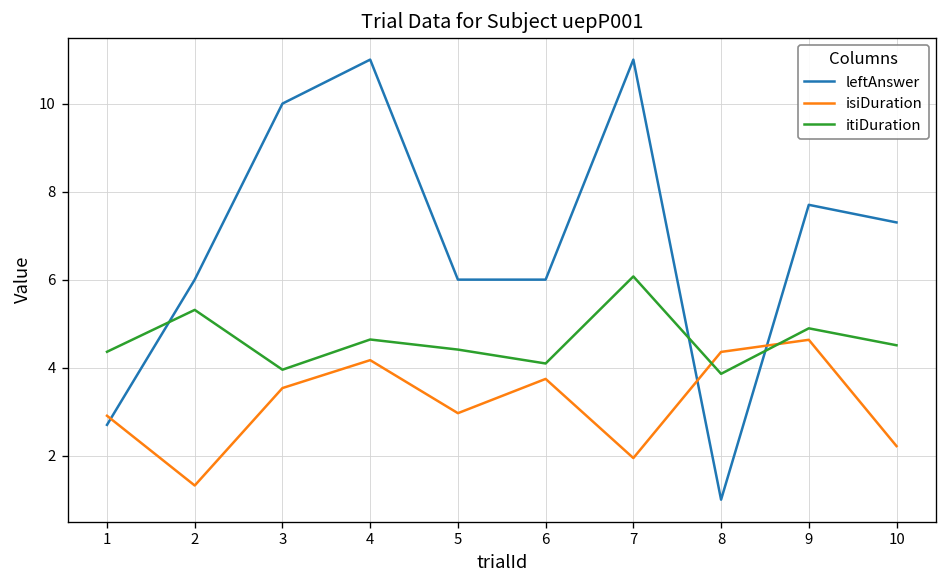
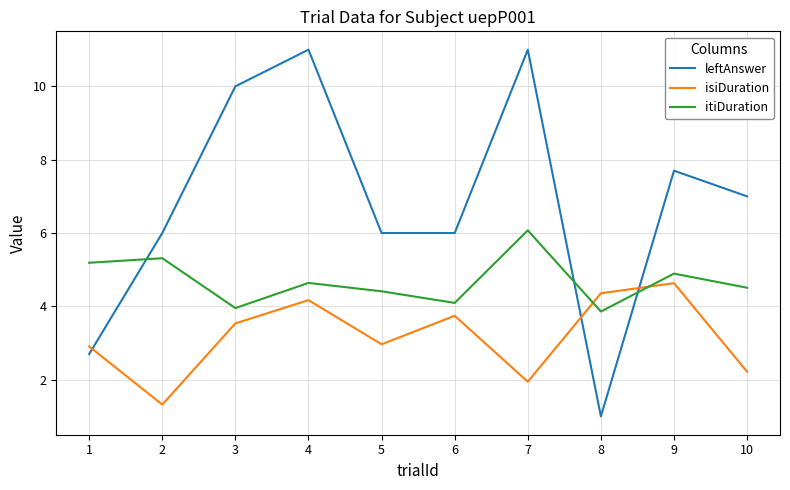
  {
    "leftAnswer": {
      "1": 2.7,
      "2": 6.0,
      "3": 10.0,
      "4": 11.0,
      "5": 6.0,
      "6": 6.0,
      "7": 11.0,
      "8": 1.0,
      "9": 7.7,
-     "10": 7.3
+     "10": 7.0
    },
    "isiDuration": {
      "1": 2.9,
      "2": 1.3,
      "3": 3.5,
      "4": 4.2,
      "5": 3.0,
      "6": 3.7,
      "7": 1.9,
      "8": 4.4,
      "9": 4.6,
      "10": 2.2
    },
    "itiDuration": {
-     "1": 4.4,
+     "1": 5.2,
      "2": 5.3,
      "3": 4.0,
      "4": 4.6,
      "5": 4.4,
      "6": 4.1,
      "7": 6.1,
      "8": 3.9,
      "9": 4.9,
      "10": 4.5
    }
  }
